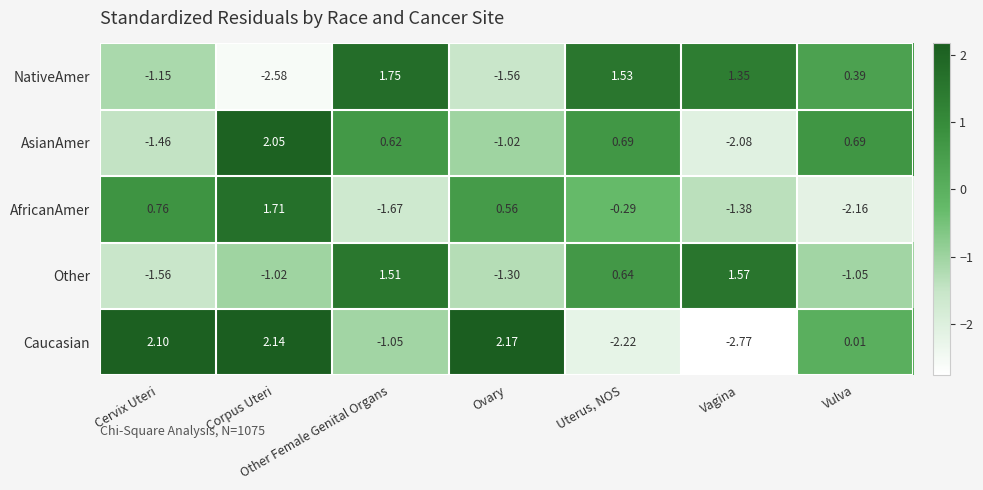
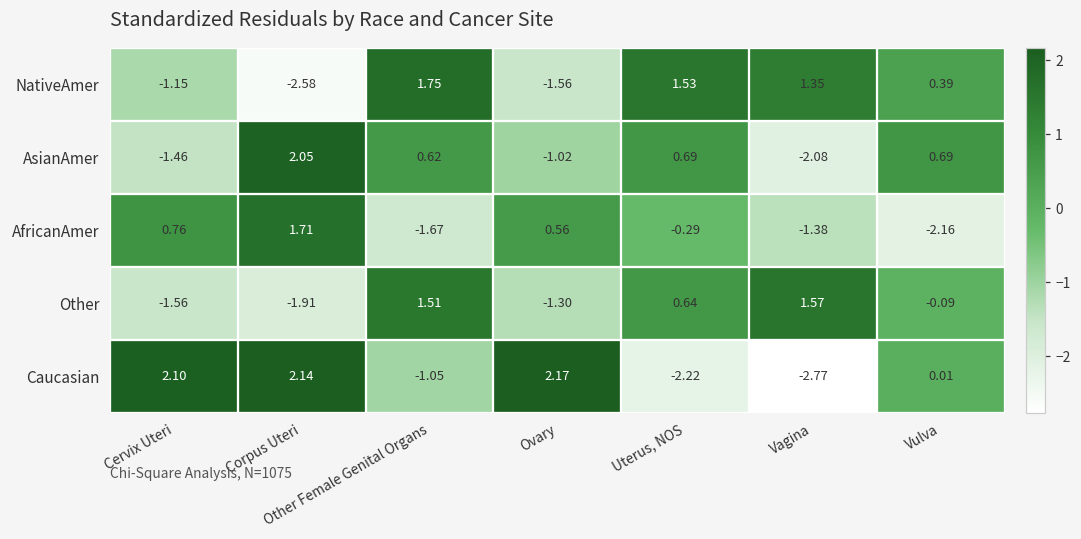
  {
    "NativeAmer": {
      "Cervix Uteri": -1.15,
      "Corpus Uteri": -2.58,
      "Other Female Genital Organs": 1.75,
      "Ovary": -1.56,
      "Uterus, NOS": 1.53,
      "Vagina": 1.35,
      "Vulva": 0.39
    },
    "AsianAmer": {
      "Cervix Uteri": -1.46,
      "Corpus Uteri": 2.05,
      "Other Female Genital Organs": 0.62,
      "Ovary": -1.02,
      "Uterus, NOS": 0.69,
      "Vagina": -2.08,
      "Vulva": 0.69
    },
    "AfricanAmer": {
      "Cervix Uteri": 0.76,
      "Corpus Uteri": 1.71,
      "Other Female Genital Organs": -1.67,
      "Ovary": 0.56,
      "Uterus, NOS": -0.29,
      "Vagina": -1.38,
      "Vulva": -2.16
    },
    "Other": {
      "Cervix Uteri": -1.56,
-     "Corpus Uteri": -1.02,
+     "Corpus Uteri": -1.91,
      "Other Female Genital Organs": 1.51,
      "Ovary": -1.30,
      "Uterus, NOS": 0.64,
      "Vagina": 1.57,
-     "Vulva": -1.05
+     "Vulva": -0.09
    },
    "Caucasian": {
      "Cervix Uteri": 2.10,
      "Corpus Uteri": 2.14,
      "Other Female Genital Organs": -1.05,
      "Ovary": 2.17,
      "Uterus, NOS": -2.22,
      "Vagina": -2.77,
      "Vulva": 0.01
    }
  }
